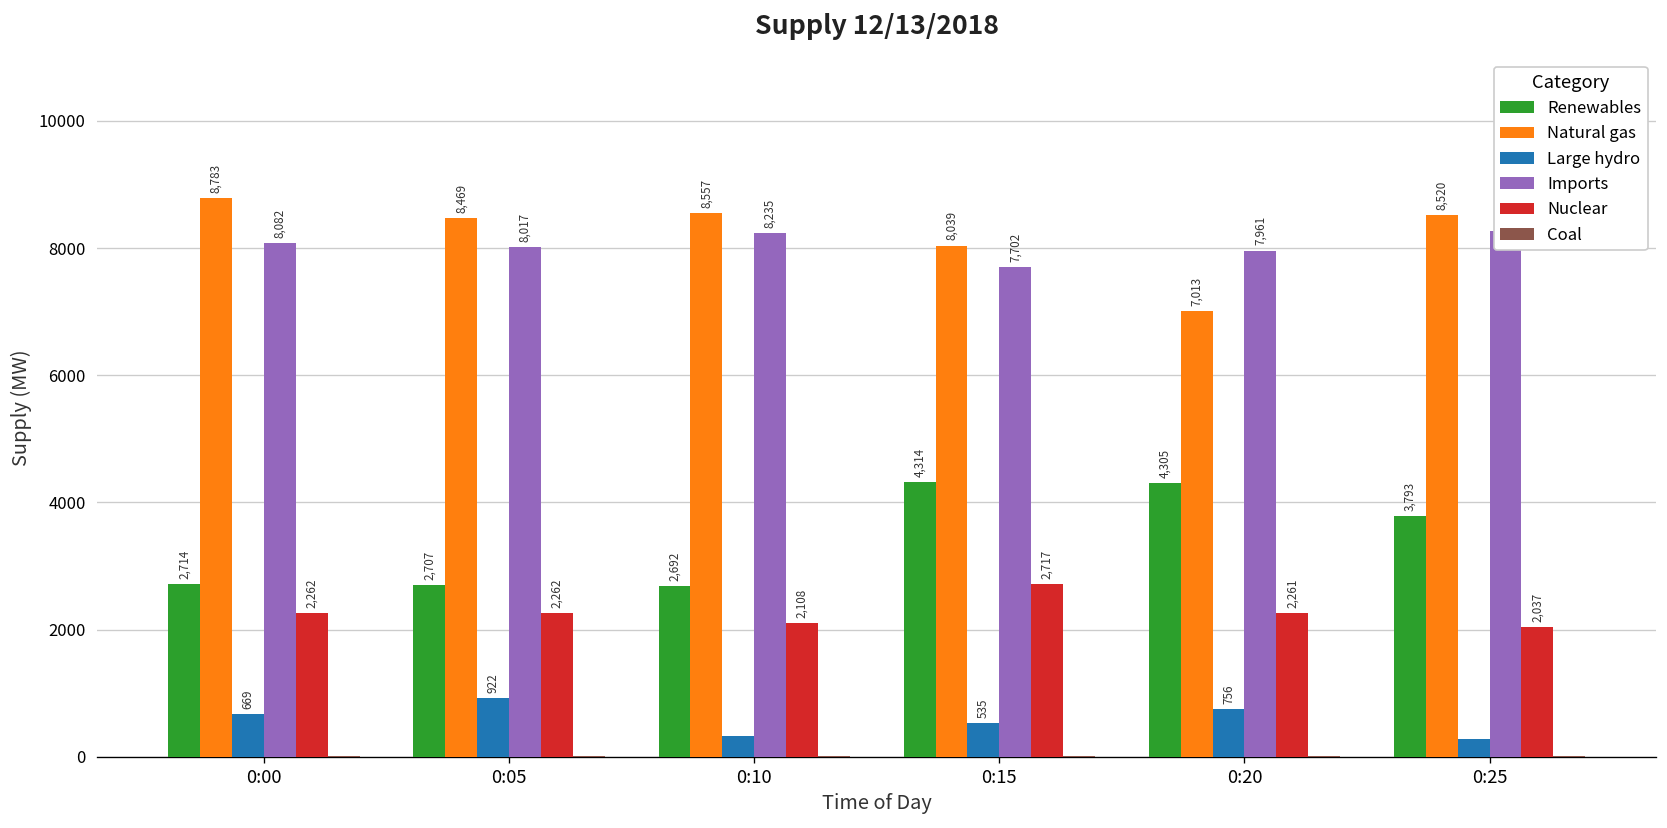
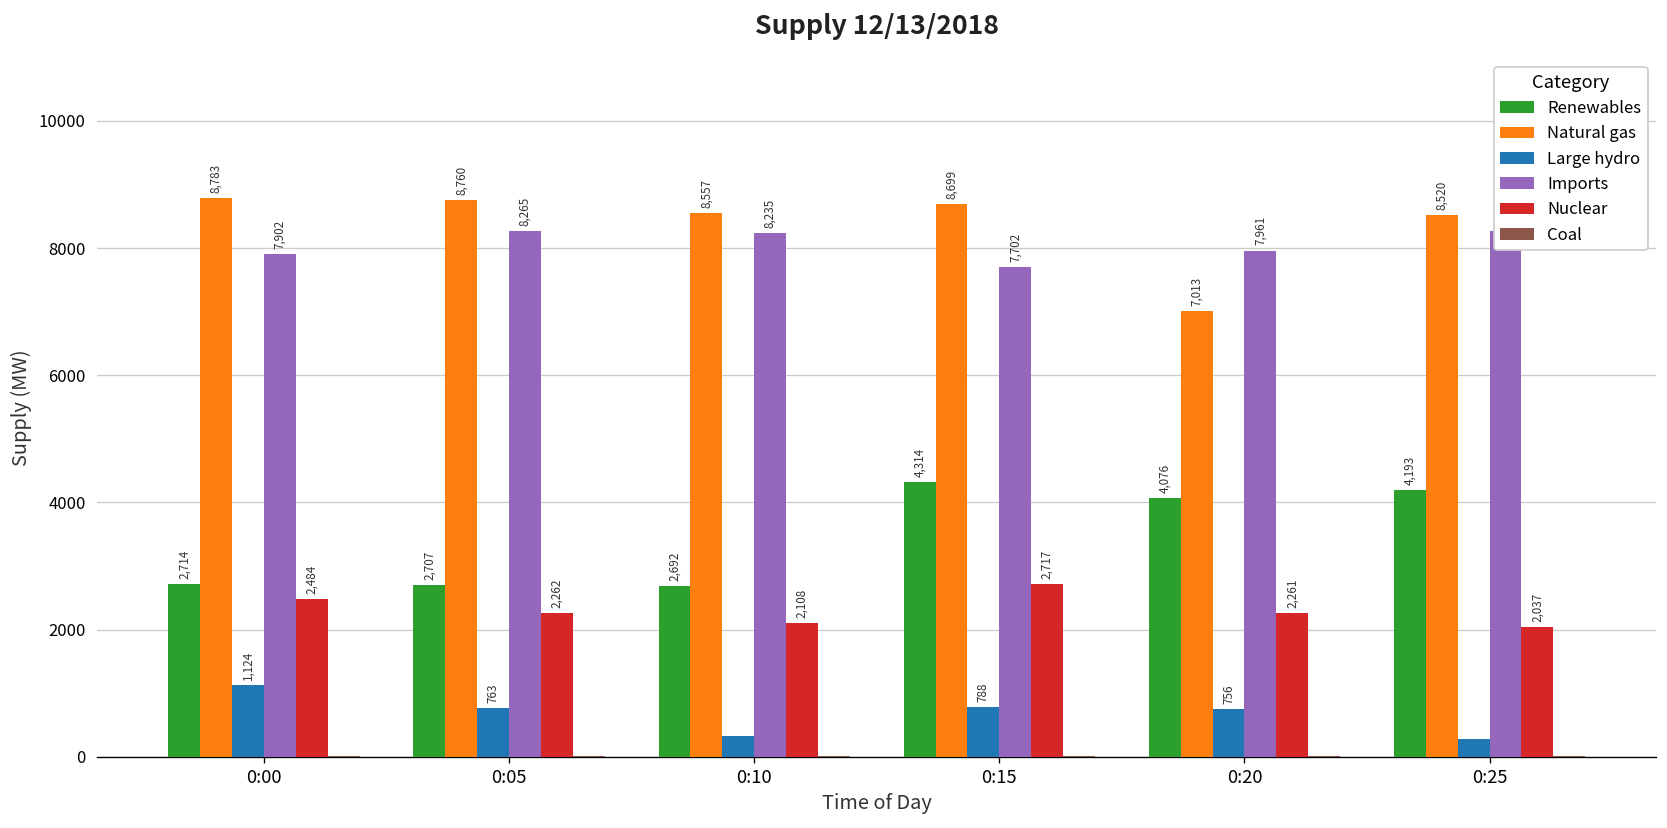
  {
    "Renewables": {
      "0:00": "2,714",
      "0:05": "2,707",
      "0:10": "2,692",
      "0:15": "4,314",
-     "0:20": "4,305",
-     "0:25": "3,793"
+     "0:20": "4,076",
+     "0:25": "4,193"
    },
    "Natural gas": {
      "0:00": "8,783",
-     "0:05": "8,469",
+     "0:05": "8,760",
      "0:10": "8,557",
-     "0:15": "8,039",
+     "0:15": "8,699",
      "0:20": "7,013",
      "0:25": "8,520"
    },
    "Large hydro": {
-     "0:00": "669",
-     "0:05": "922",
-     "0:15": "535",
+     "0:00": "1,124",
+     "0:05": "763",
+     "0:15": "788",
      "0:20": "756"
    },
    "Imports": {
-     "0:00": "8,082",
-     "0:05": "8,017",
+     "0:00": "7,902",
+     "0:05": "8,265",
      "0:10": "8,235",
      "0:15": "7,702",
      "0:20": "7,961"
    },
    "Nuclear": {
-     "0:00": "2,262",
+     "0:00": "2,484",
      "0:05": "2,262",
      "0:10": "2,108",
      "0:15": "2,717",
      "0:20": "2,261",
      "0:25": "2,037"
    }
  }
